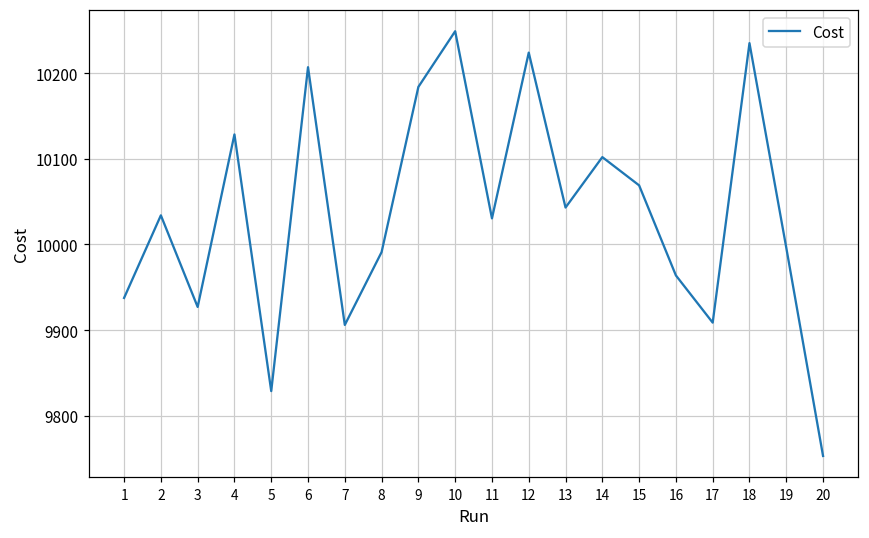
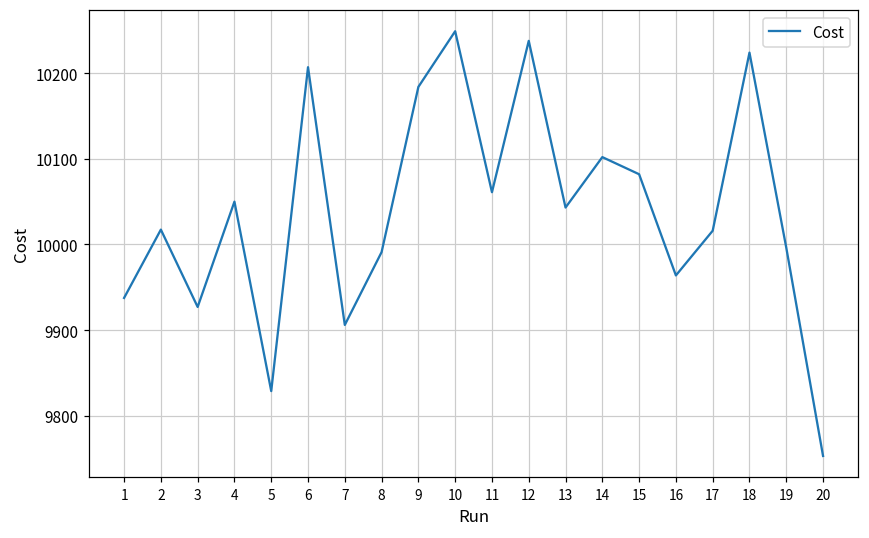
  {
    "1": 9940,
-   "2": 10030,
+   "2": 10020,
    "3": 9930,
-   "4": 10130,
+   "4": 10050,
    "5": 9830,
    "6": 10210,
    "7": 9910,
    "8": 9990,
    "9": 10180,
    "10": 10250,
-   "11": 10030,
-   "12": 10220,
+   "11": 10060,
+   "12": 10240,
    "13": 10040,
    "14": 10100,
-   "15": 10070,
+   "15": 10080,
    "16": 9960,
-   "17": 9910,
-   "18": 10240,
+   "17": 10020,
+   "18": 10220,
    "19": 10000,
    "20": 9750
  }
